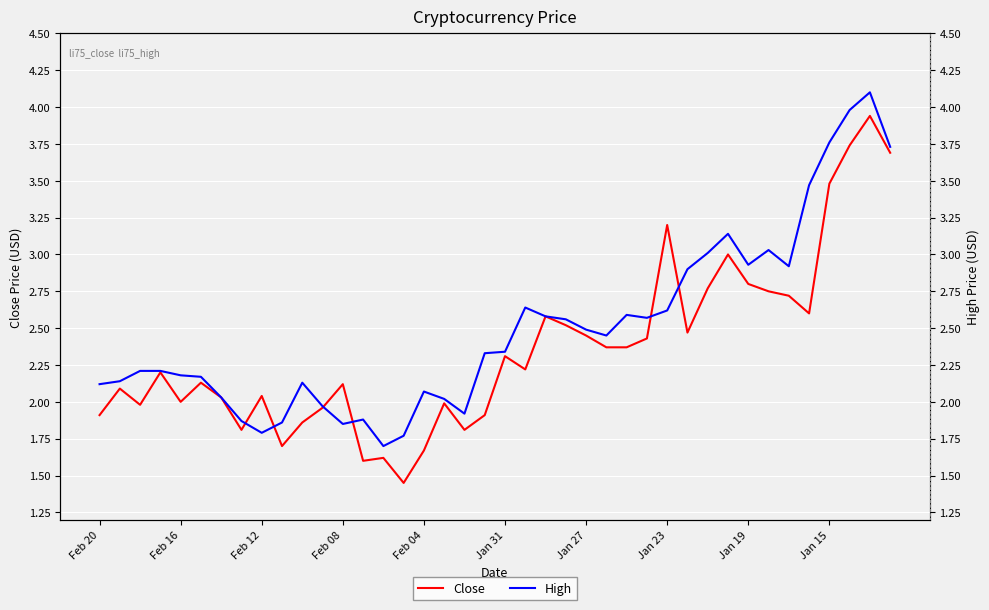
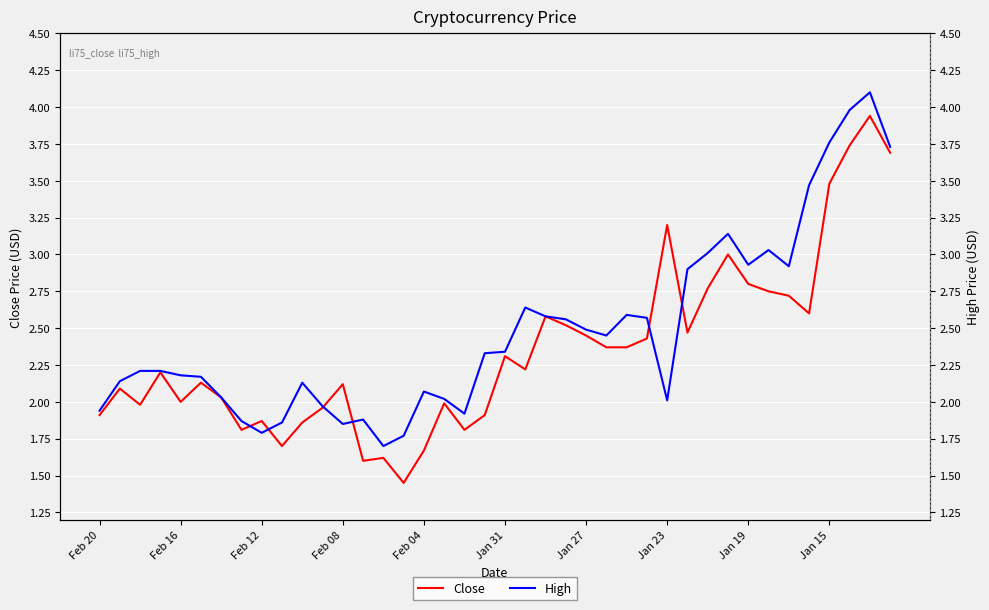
  {
    "Close": {
      "Feb 20": 1.91,
      "Feb 16": 2.00,
-     "Feb 12": 2.04,
+     "Feb 12": 1.87,
      "Feb 08": 2.12,
      "Feb 04": 1.67,
      "Jan 31": 2.31,
      "Jan 27": 2.45,
      "Jan 23": 3.20,
      "Jan 19": 2.80,
      "Jan 15": 3.48
    },
    "High": {
-     "Feb 20": 2.12,
+     "Feb 20": 1.94,
      "Feb 16": 2.18,
      "Feb 12": 1.79,
      "Feb 08": 1.85,
      "Feb 04": 2.07,
      "Jan 31": 2.34,
      "Jan 27": 2.49,
-     "Jan 23": 2.62,
+     "Jan 23": 2.01,
      "Jan 19": 2.93,
      "Jan 15": 3.76
    }
  }
